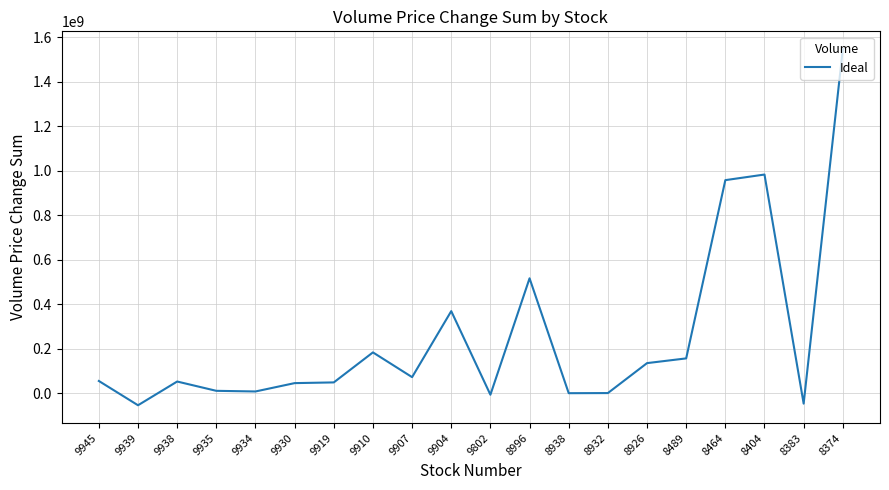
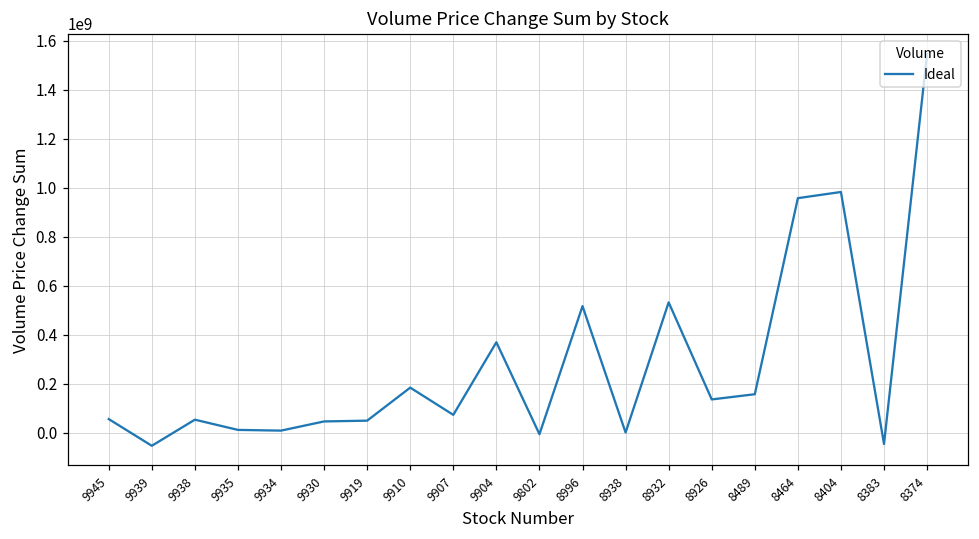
  {
    "9945": 50000000,
    "9939": -50000000,
    "9938": 50000000,
    "9935": 10000000,
    "9934": 10000000,
    "9930": 50000000,
    "9919": 50000000,
    "9910": 180000000,
    "9907": 70000000,
    "9904": 370000000,
    "9802": -10000000,
    "8996": 520000000,
    "8938": 0,
-   "8932": 0,
+   "8932": 530000000,
    "8926": 140000000,
    "8489": 160000000,
    "8464": 960000000,
    "8404": 980000000,
    "8383": -50000000
  }
